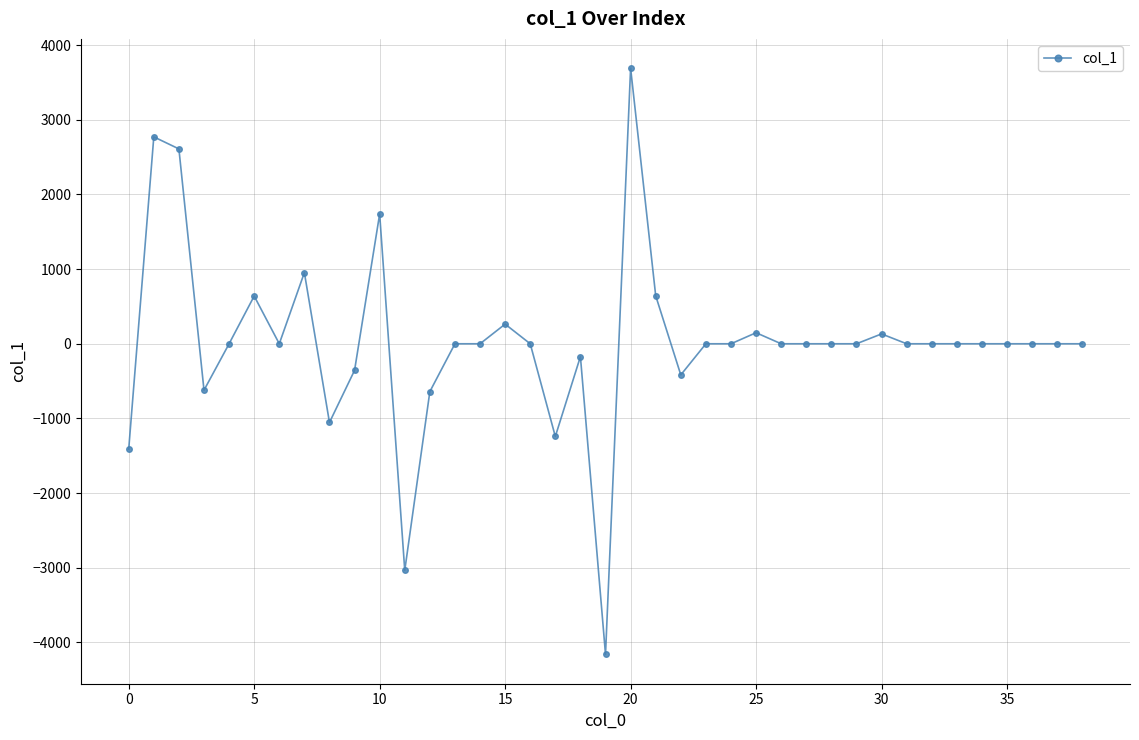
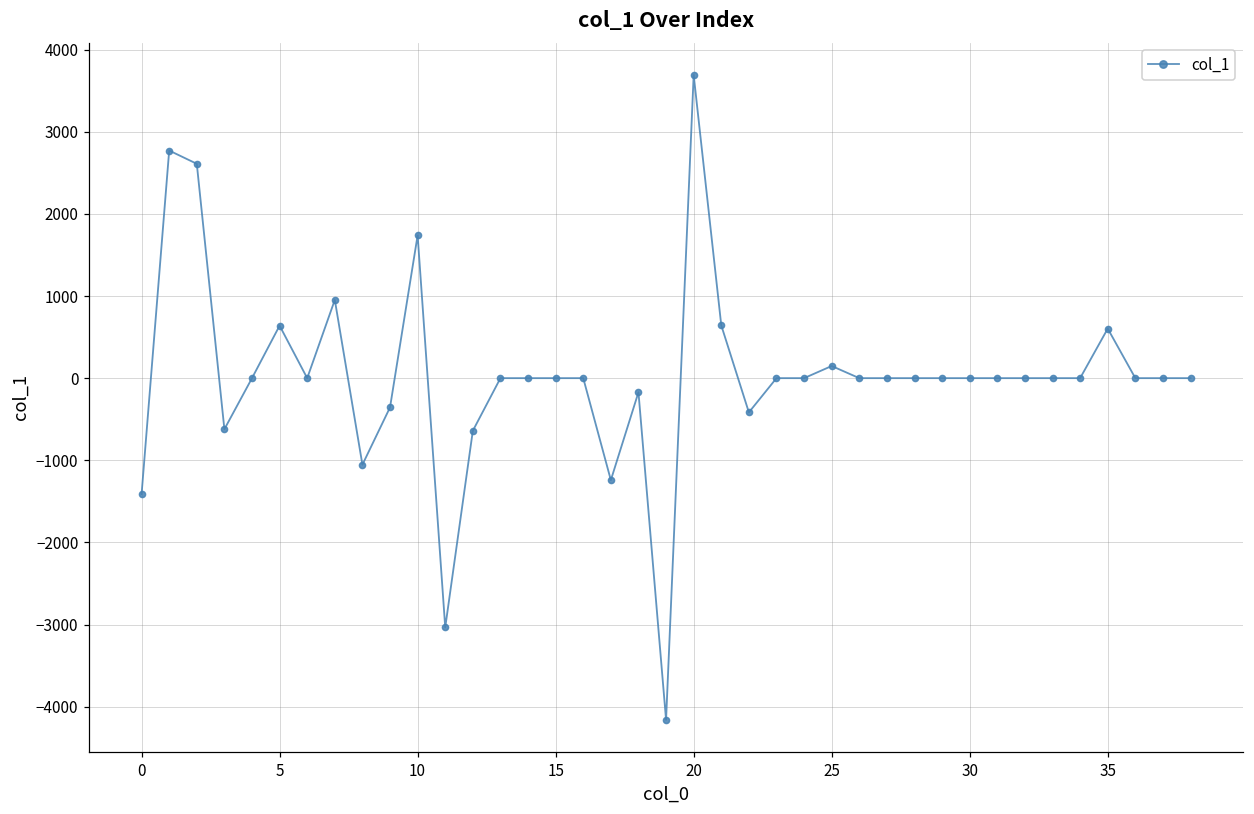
  {
    "0": -1400,
    "5": 600,
    "10": 1700,
-   "15": 300,
+   "15": 0,
    "20": 3700,
    "25": 100,
-   "30": 100,
-   "35": 0
+   "30": 0,
+   "35": 600
  }
